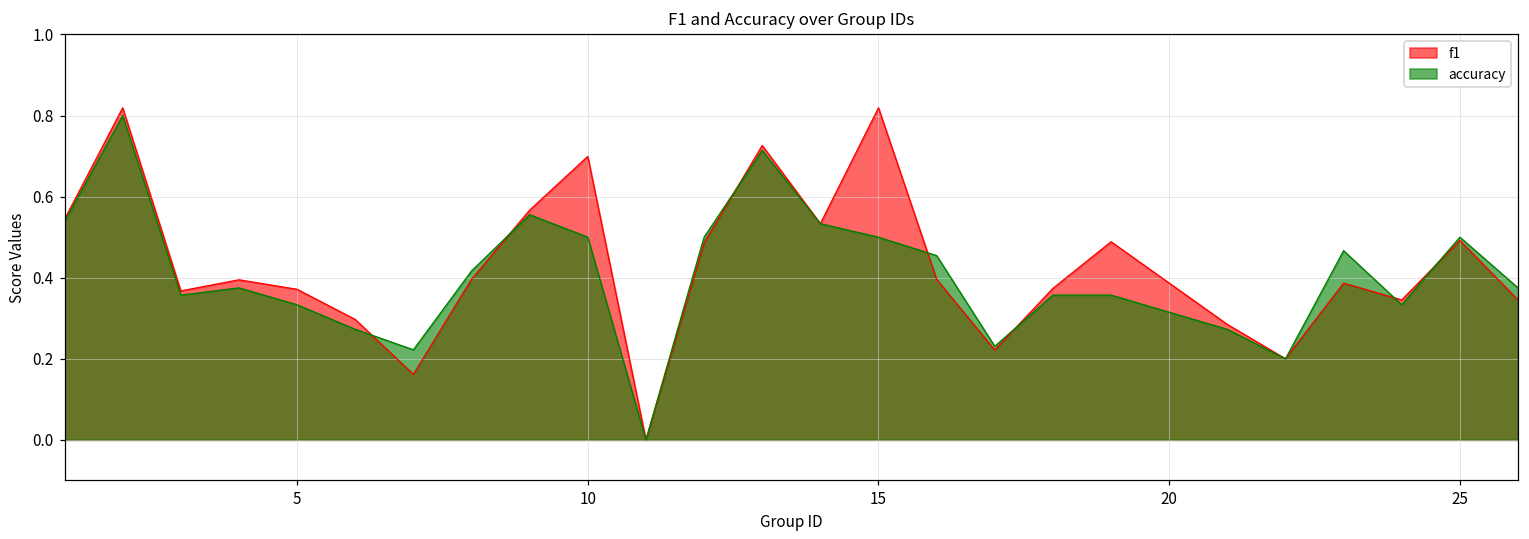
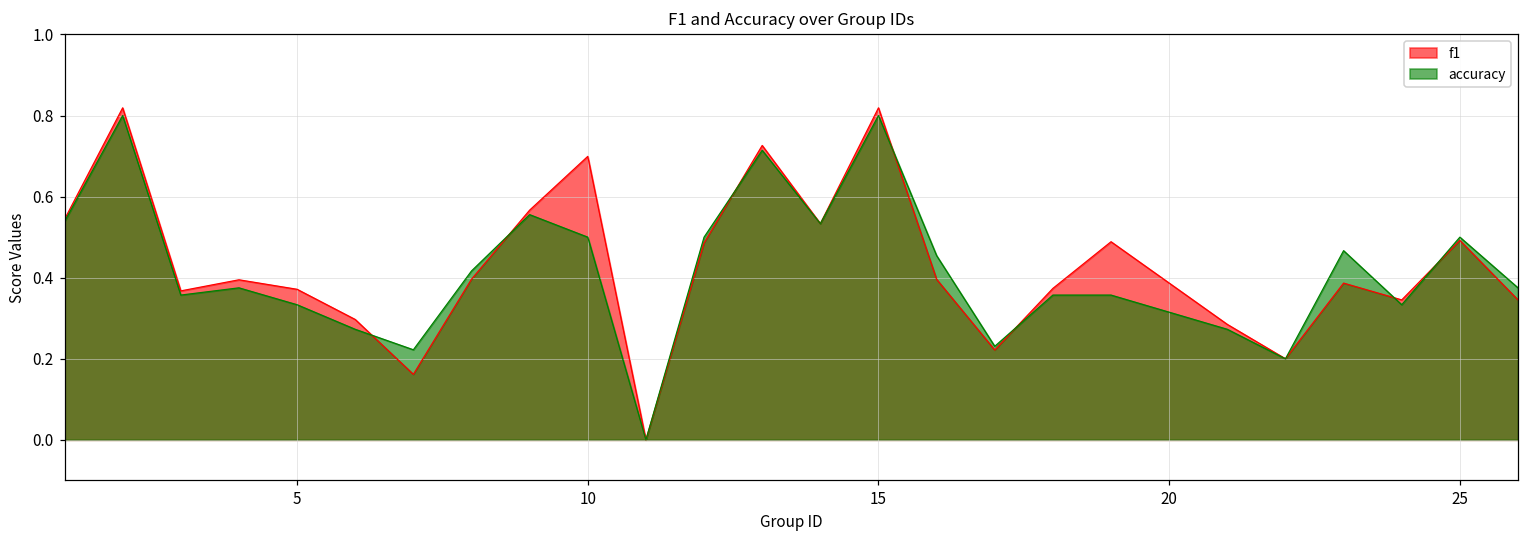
  {
    "f1": {
      "5": 0.37,
      "10": 0.7,
      "15": 0.82,
      "25": 0.49
    },
    "accuracy": {
      "5": 0.33,
      "10": 0.5,
-     "15": 0.5,
+     "15": 0.8,
      "25": 0.5
    }
  }
